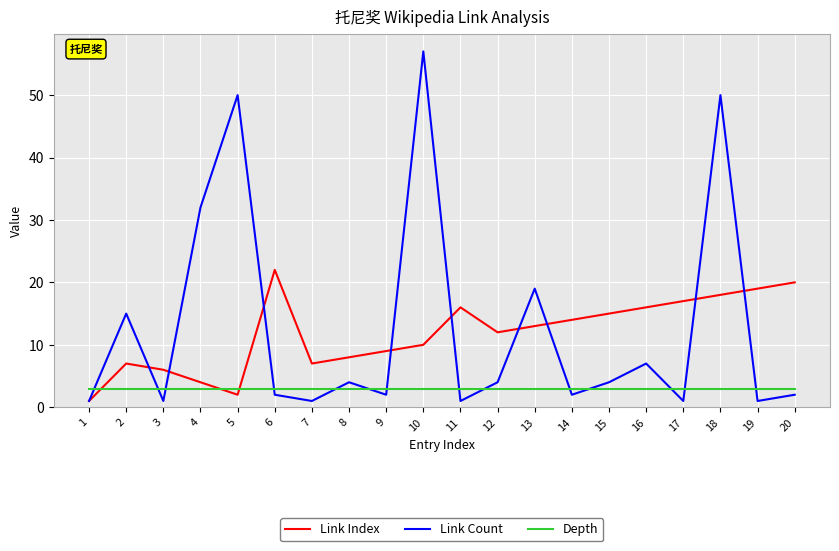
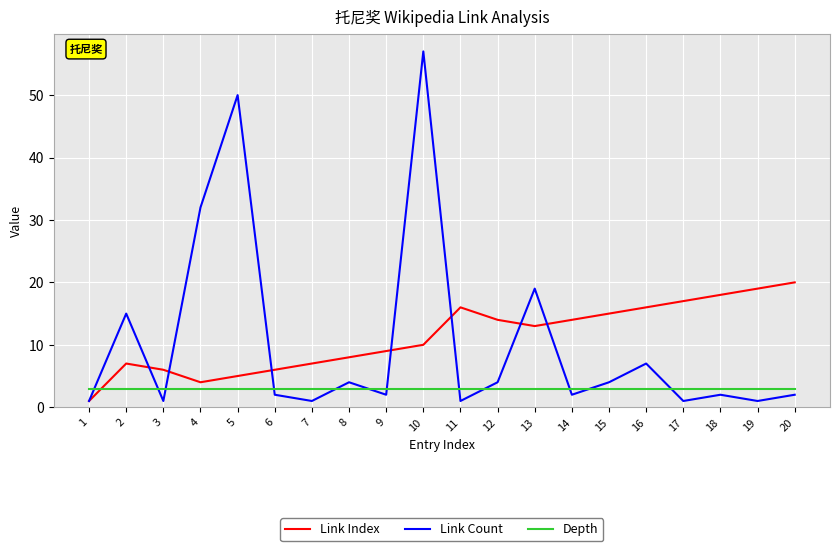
  {
    "Link Index": {
      "2": 7,
      "3": 6,
      "4": 4,
-     "5": 2,
-     "6": 22,
+     "5": 5,
+     "6": 6,
      "7": 7,
      "8": 8,
      "9": 9,
      "10": 10,
      "11": 16,
-     "12": 12,
+     "12": 14,
      "13": 13,
      "14": 14,
      "15": 15,
      "16": 16,
      "17": 17,
      "18": 18,
      "19": 19,
      "20": 20
    },
    "Link Count": {
      "2": 15,
      "3": 1,
      "4": 32,
      "5": 50,
      "6": 2,
      "7": 1,
      "8": 4,
      "9": 2,
      "10": 57,
      "11": 1,
      "12": 4,
      "13": 19,
      "14": 2,
      "15": 4,
      "16": 7,
      "17": 1,
-     "18": 50,
+     "18": 2,
      "19": 1,
      "20": 2
    },
    "Depth": {
      "1": 3,
      "2": 3,
      "3": 3,
      "4": 3,
      "5": 3,
      "6": 3,
      "7": 3,
      "8": 3,
      "9": 3,
      "10": 3,
      "11": 3,
      "12": 3,
      "13": 3,
      "14": 3,
      "15": 3,
      "16": 3,
      "17": 3,
      "18": 3,
      "19": 3,
      "20": 3
    }
  }
